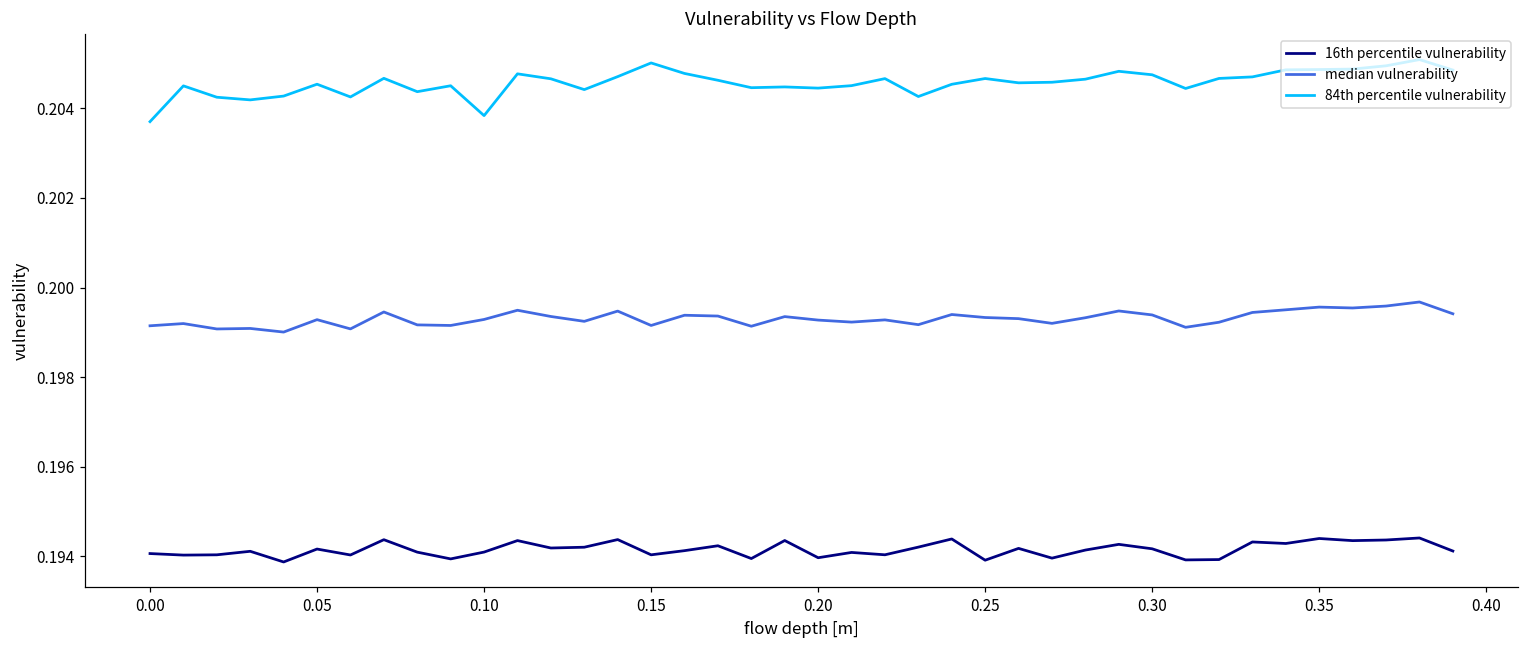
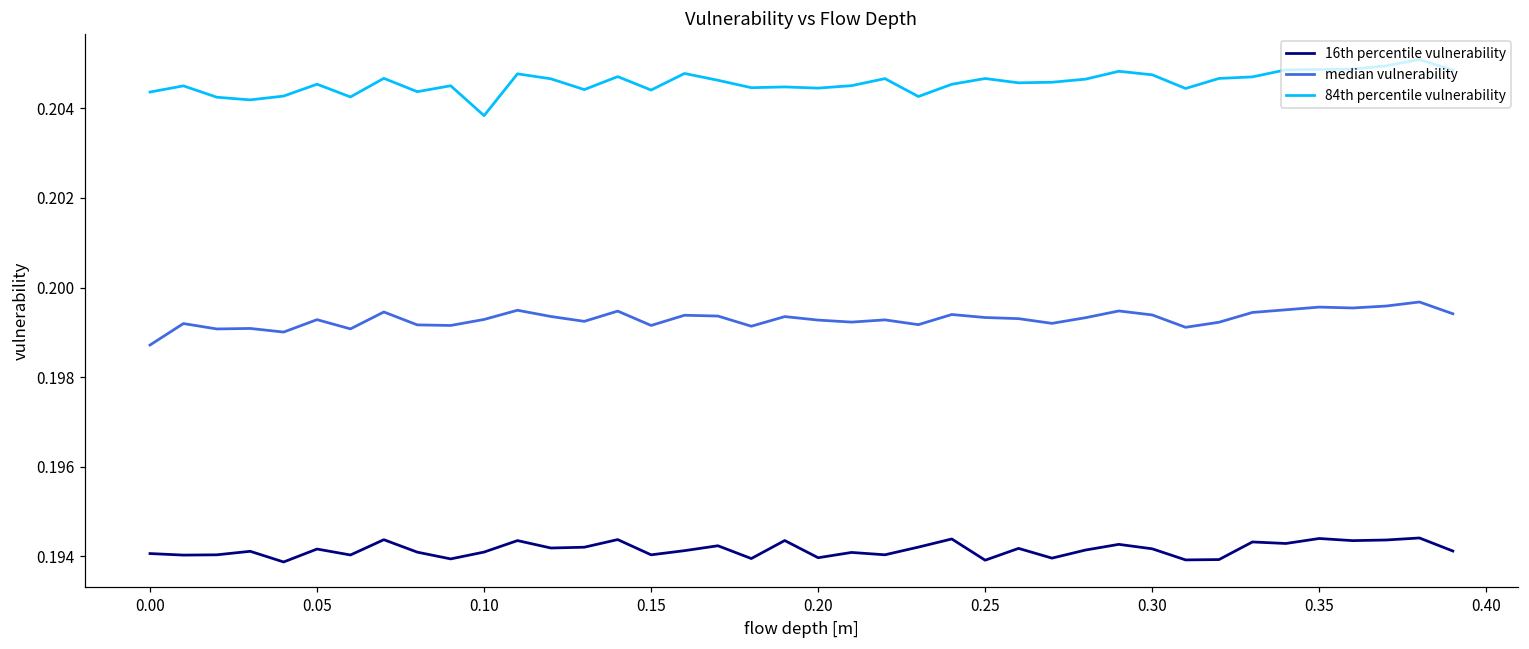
  {
    "16th percentile vulnerability": {
      "0.00": 0.1941,
      "0.05": 0.1942,
      "0.10": 0.1941,
      "0.15": 0.1940,
      "0.20": 0.1940,
      "0.25": 0.1939,
      "0.30": 0.1942,
      "0.35": 0.1944
    },
    "median vulnerability": {
-     "0.00": 0.1991,
+     "0.00": 0.1987,
      "0.05": 0.1993,
      "0.10": 0.1993,
      "0.15": 0.1992,
      "0.20": 0.1993,
      "0.25": 0.1993,
      "0.30": 0.1994,
      "0.35": 0.1996
    },
    "84th percentile vulnerability": {
-     "0.00": 0.2037,
+     "0.00": 0.2044,
      "0.05": 0.2045,
      "0.10": 0.2038,
-     "0.15": 0.2050,
+     "0.15": 0.2044,
      "0.20": 0.2045,
      "0.25": 0.2047,
      "0.30": 0.2048
    }
  }
